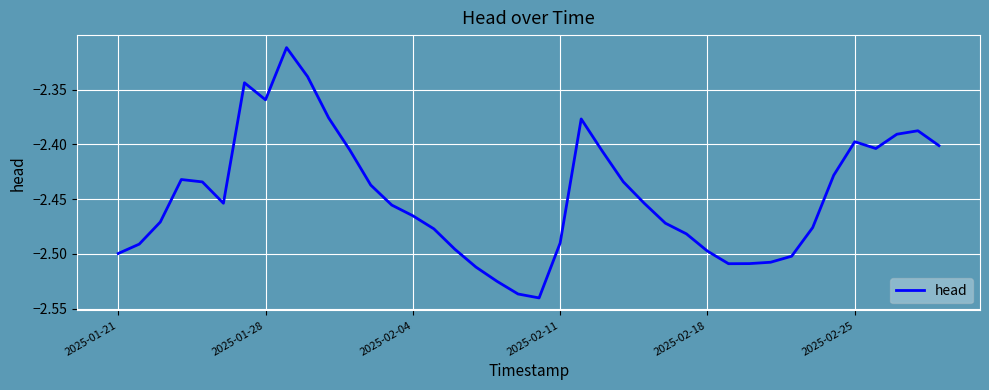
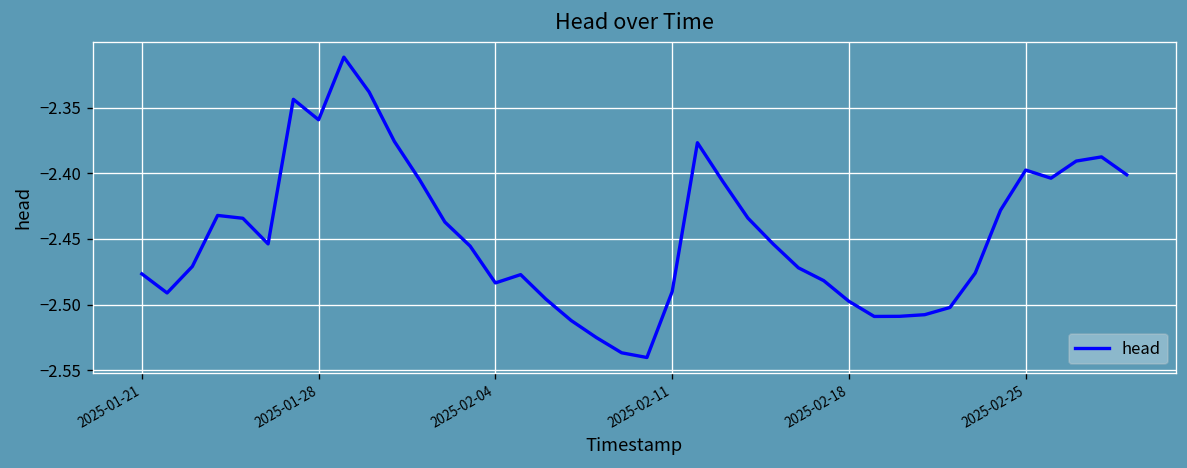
  {
-   "2025-01-21": -2.500,
+   "2025-01-21": -2.477,
    "2025-01-28": -2.359,
-   "2025-02-04": -2.465,
+   "2025-02-04": -2.484,
    "2025-02-11": -2.490,
    "2025-02-18": -2.498,
    "2025-02-25": -2.398
  }
